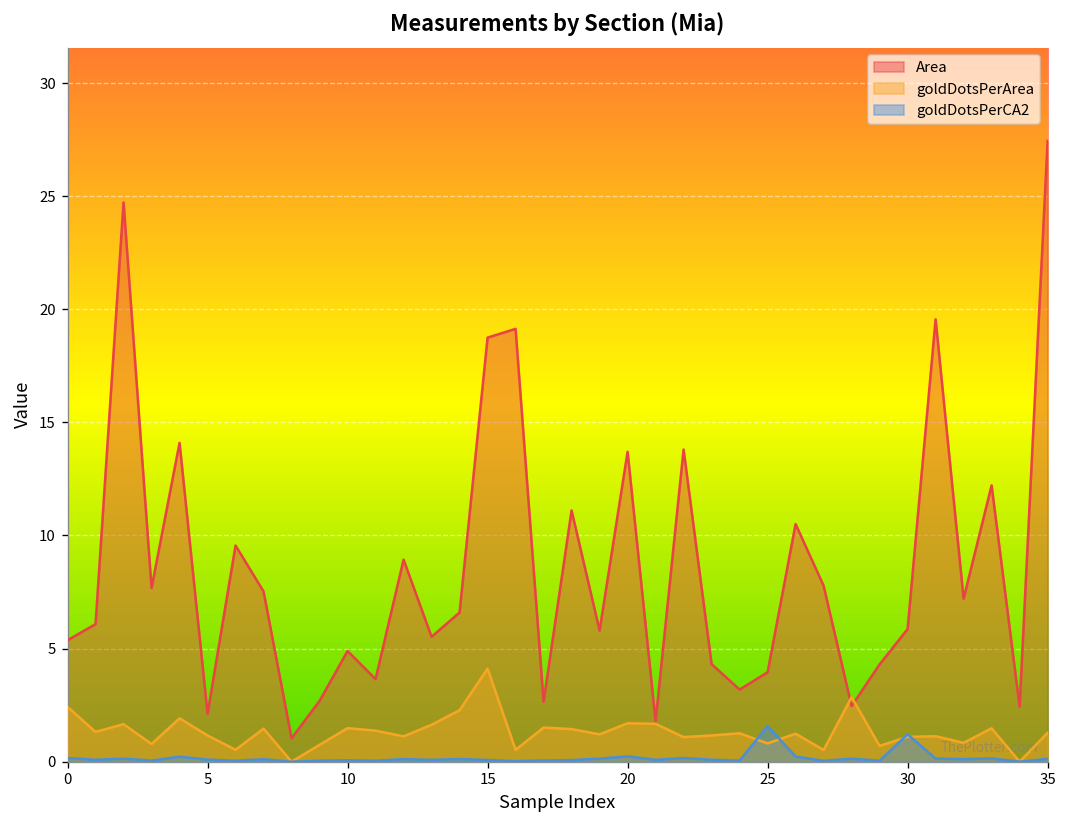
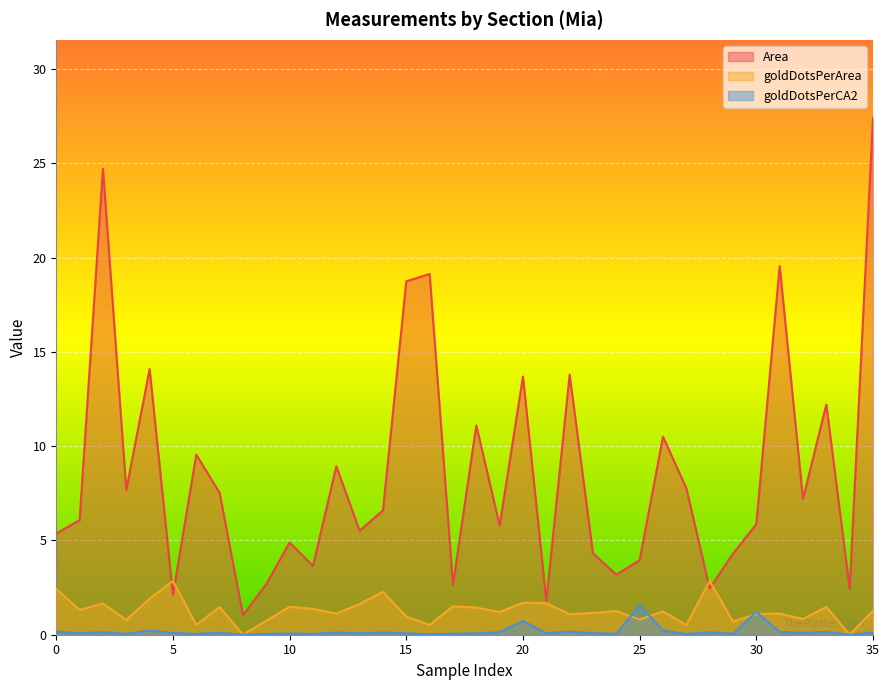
  {
    "Area": {
      "0": 5.4,
      "5": 2.1,
      "10": 4.9,
      "15": 18.7,
      "20": 13.7,
      "25": 4.0,
      "30": 5.9,
      "35": 27.4
    },
    "goldDotsPerArea": {
      "0": 2.4,
-     "5": 1.2,
+     "5": 2.8,
      "10": 1.5,
-     "15": 4.1,
+     "15": 1.0,
      "20": 1.7,
      "25": 0.8,
      "35": 1.3
    },
    "goldDotsPerCA2": {
      "0": 0.2,
      "5": 0.1,
      "10": 0.1,
      "15": 0.1,
-     "20": 0.2,
+     "20": 0.7,
      "25": 1.6,
      "35": 0.1
    }
  }
